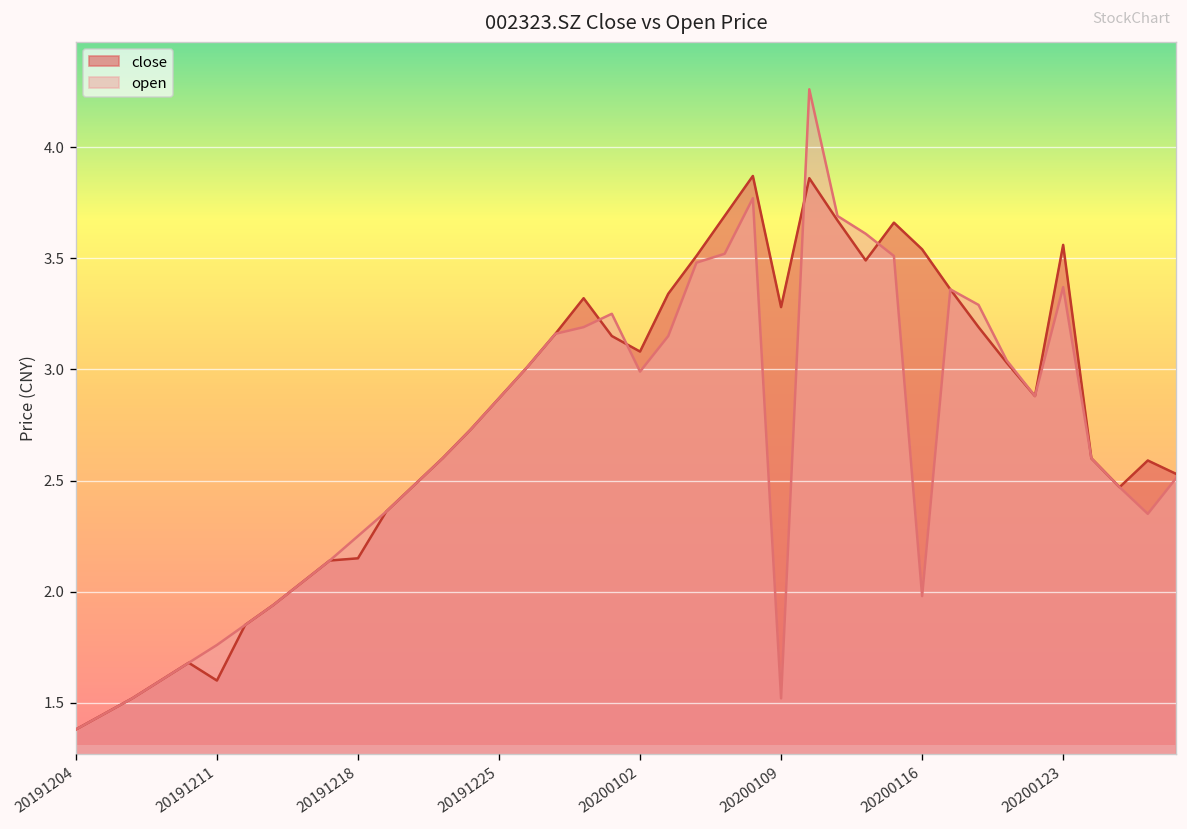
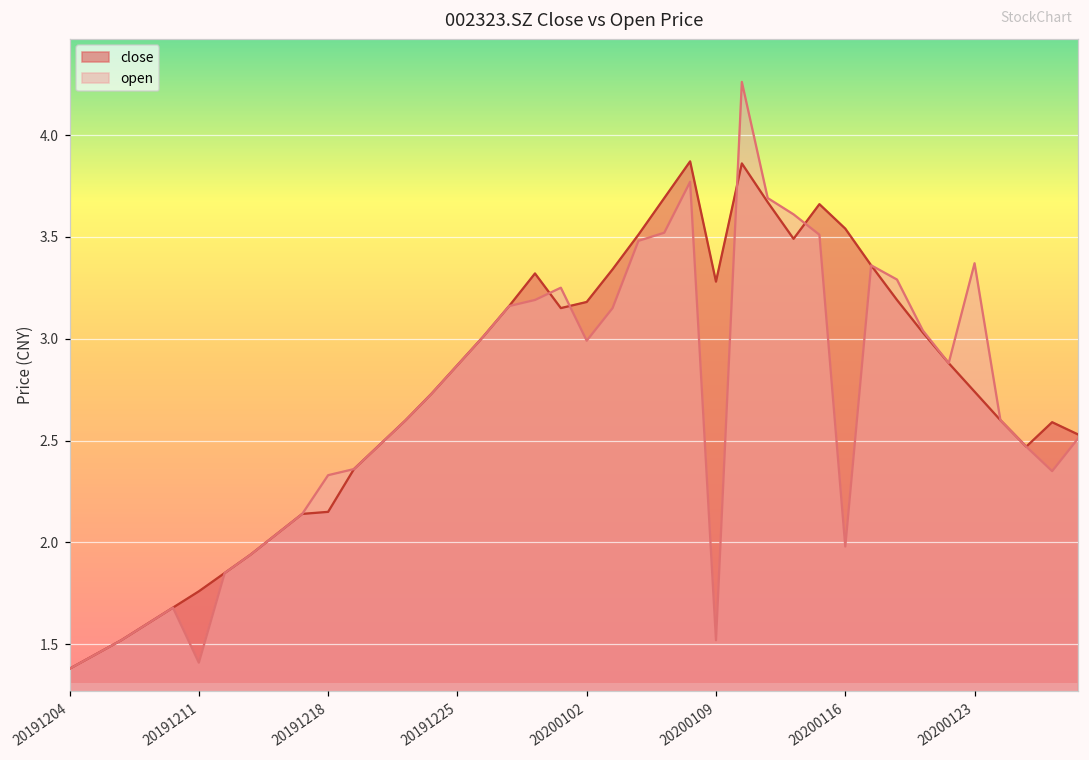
  {
    "close": {
-     "20191211": 1.60,
+     "20191211": 1.76,
      "20191218": 2.15,
-     "20200102": 3.08,
+     "20200102": 3.18,
      "20200109": 3.28,
      "20200116": 3.54,
-     "20200123": 3.56
+     "20200123": 2.74
    },
    "open": {
-     "20191211": 1.76,
-     "20191218": 2.25,
+     "20191211": 1.41,
+     "20191218": 2.33,
      "20200102": 2.99,
      "20200109": 1.52,
      "20200116": 1.98,
      "20200123": 3.37
    }
  }
